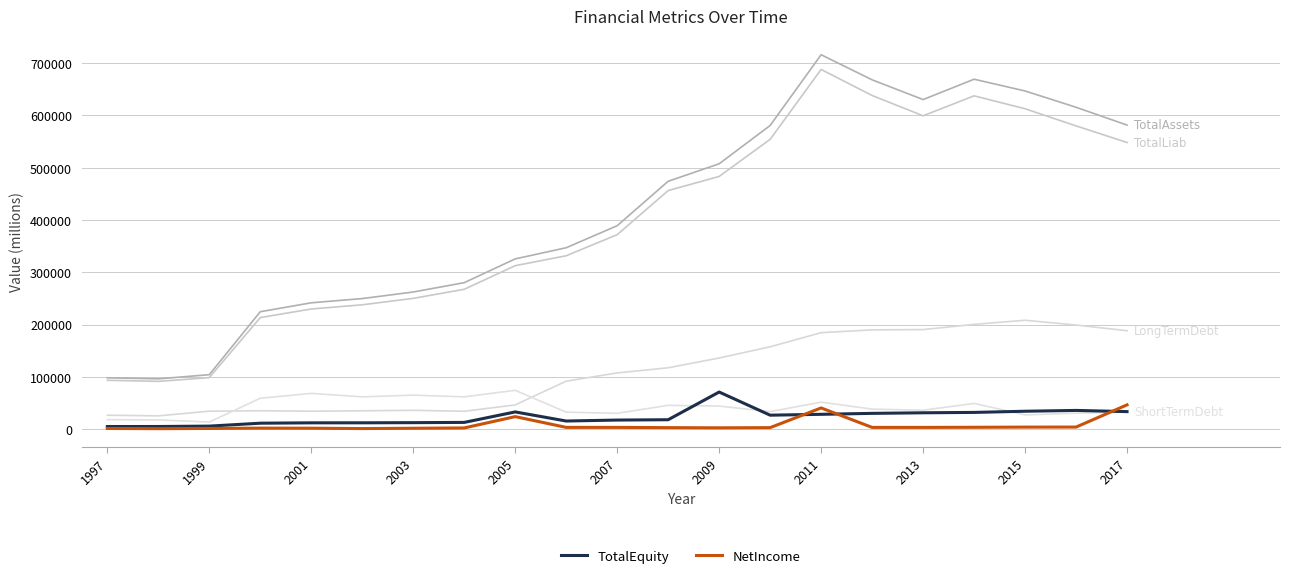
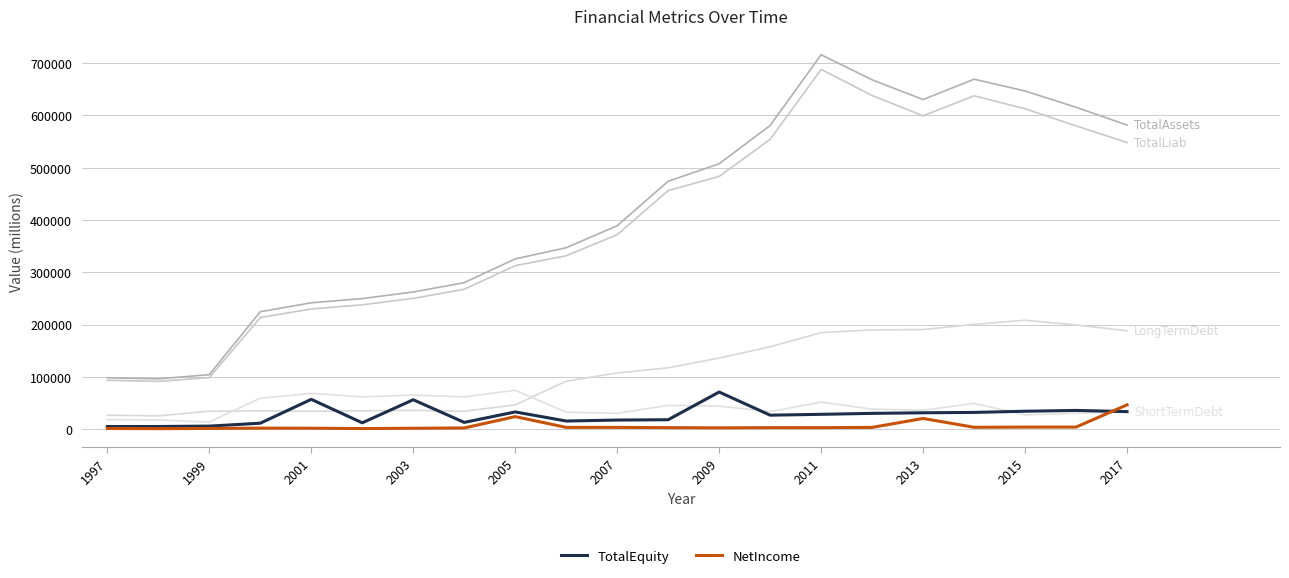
  {
    "TotalEquity": {
-     "2001": 10000,
-     "2003": 10000,
+     "2001": 60000,
+     "2003": 60000,
      "2005": 30000,
      "2007": 20000,
      "2009": 70000,
      "2011": 30000,
      "2015": 30000
    },
    "NetIncome": {
      "2001": 0,
      "2003": 0,
      "2005": 20000,
      "2007": 0,
      "2009": 0,
-     "2011": 40000,
-     "2013": 0,
+     "2011": 0,
+     "2013": 20000,
      "2015": 0,
      "2017": 50000
    }
  }
